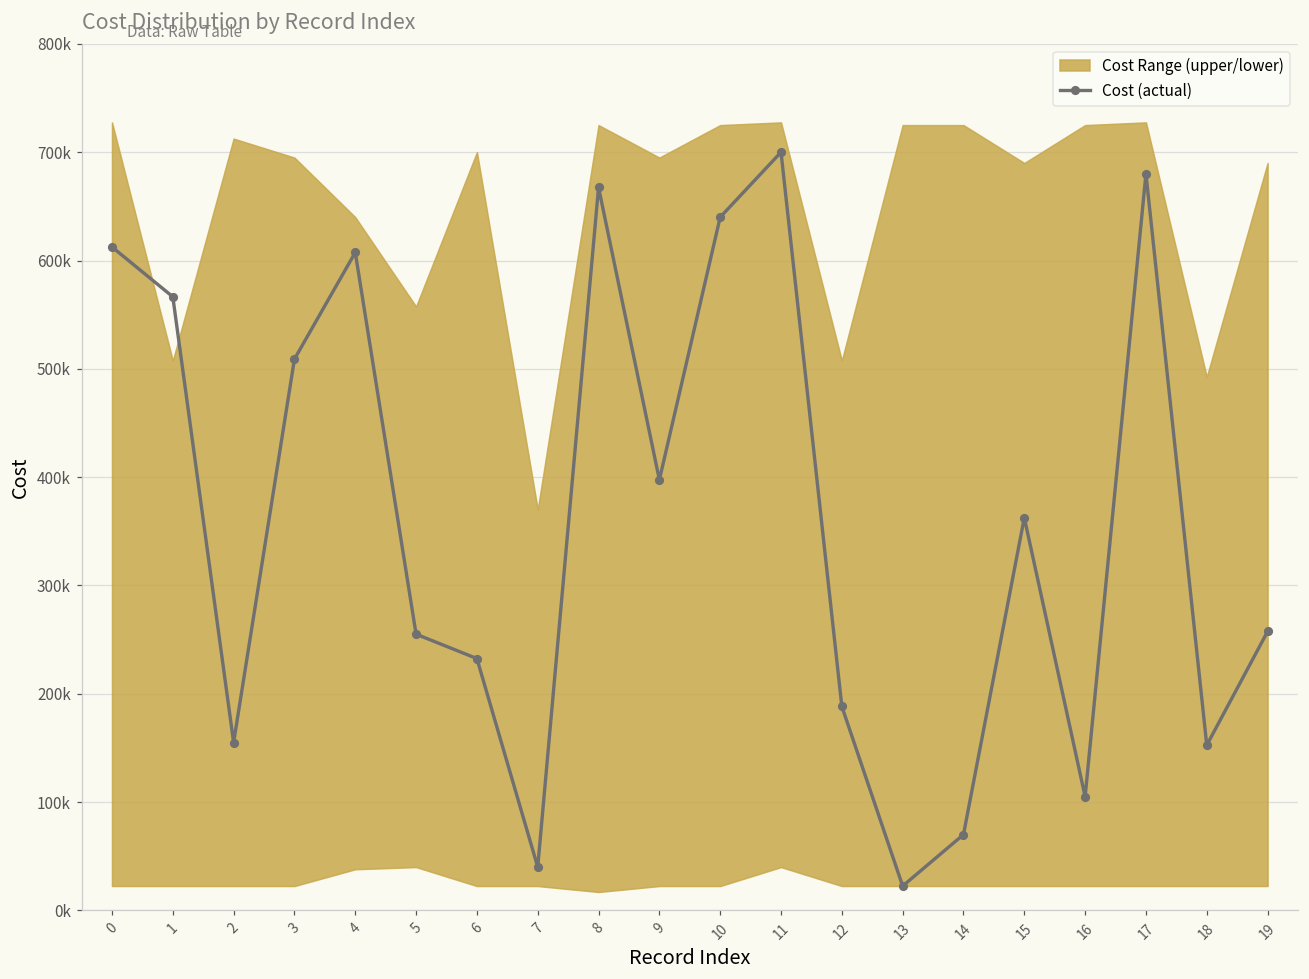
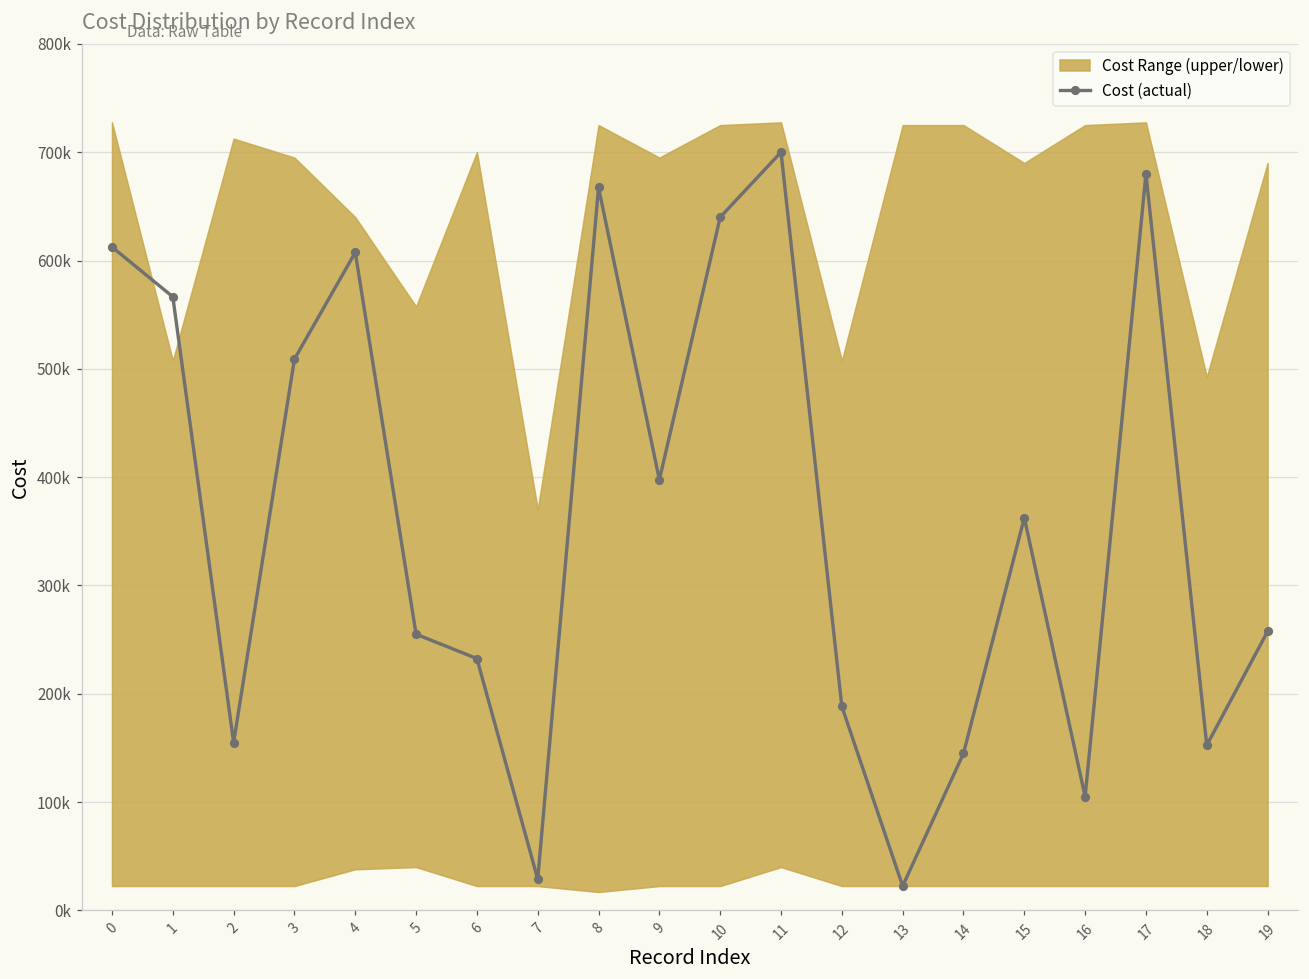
  {
    "Cost (actual)": {
      "0": 610000,
      "1": 570000,
      "2": 160000,
      "3": 510000,
      "4": 610000,
      "5": 260000,
      "6": 230000,
-     "7": 40000,
+     "7": 30000,
      "8": 670000,
      "9": 400000,
      "10": 640000,
      "11": 700000,
      "12": 190000,
      "13": 20000,
-     "14": 70000,
+     "14": 140000,
      "15": 360000,
      "16": 110000,
      "17": 680000,
      "18": 150000,
      "19": 260000
    }
  }
